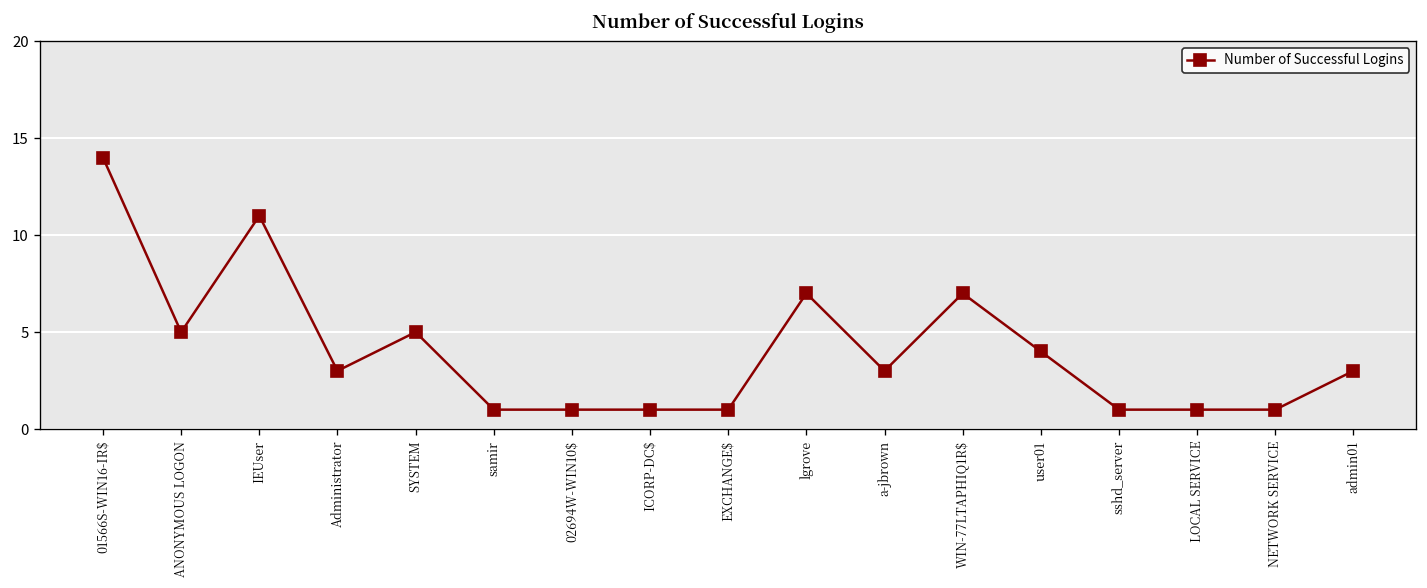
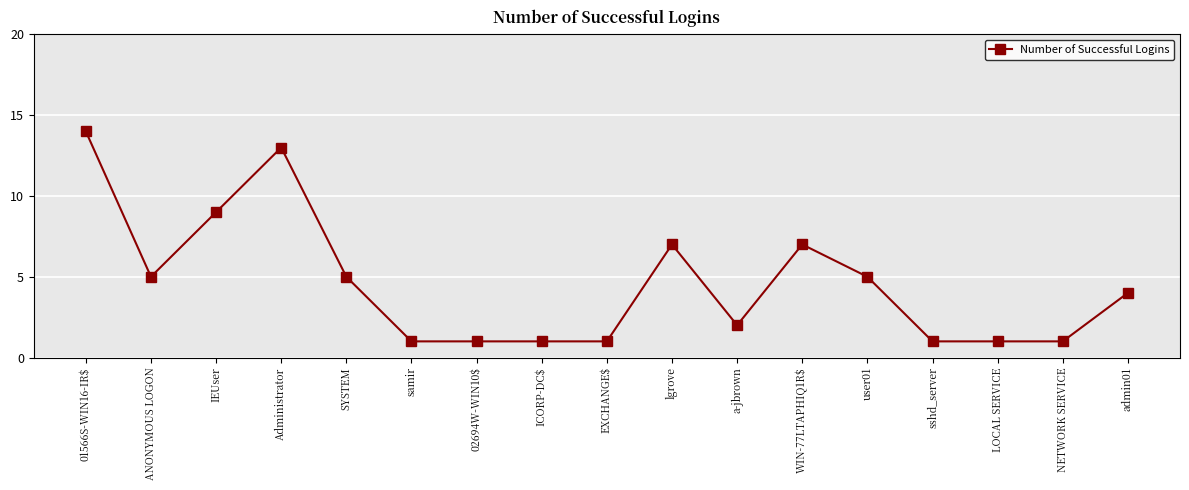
  {
    "01566S-WIN16-IR$": 14,
    "ANONYMOUS LOGON": 5,
-   "IEUser": 11,
-   "Administrator": 3,
+   "IEUser": 9,
+   "Administrator": 13,
    "SYSTEM": 5,
    "samir": 1,
    "02694W-WIN10$": 1,
    "ICORP-DC$": 1,
    "EXCHANGE$": 1,
    "lgrove": 7,
-   "a-jbrown": 3,
+   "a-jbrown": 2,
    "WIN-77LTAPHIQ1R$": 7,
-   "user01": 4,
+   "user01": 5,
    "sshd_server": 1,
    "LOCAL SERVICE": 1,
    "NETWORK SERVICE": 1,
-   "admin01": 3
+   "admin01": 4
  }
